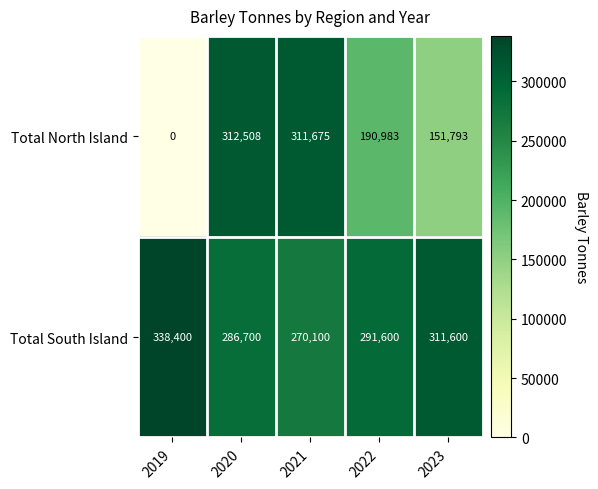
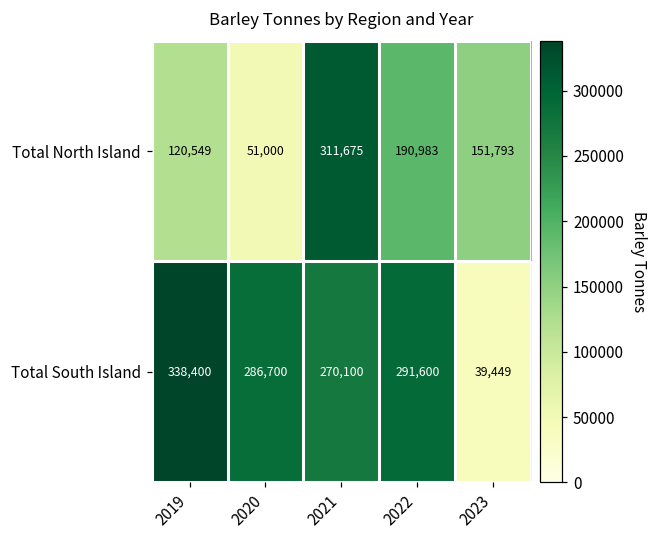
  {
    "Total North Island": {
-     "2019": "0",
-     "2020": "312,508",
+     "2019": "120,549",
+     "2020": "51,000",
      "2021": "311,675",
      "2022": "190,983",
      "2023": "151,793"
    },
    "Total South Island": {
      "2019": "338,400",
      "2020": "286,700",
      "2021": "270,100",
      "2022": "291,600",
-     "2023": "311,600"
+     "2023": "39,449"
    }
  }
